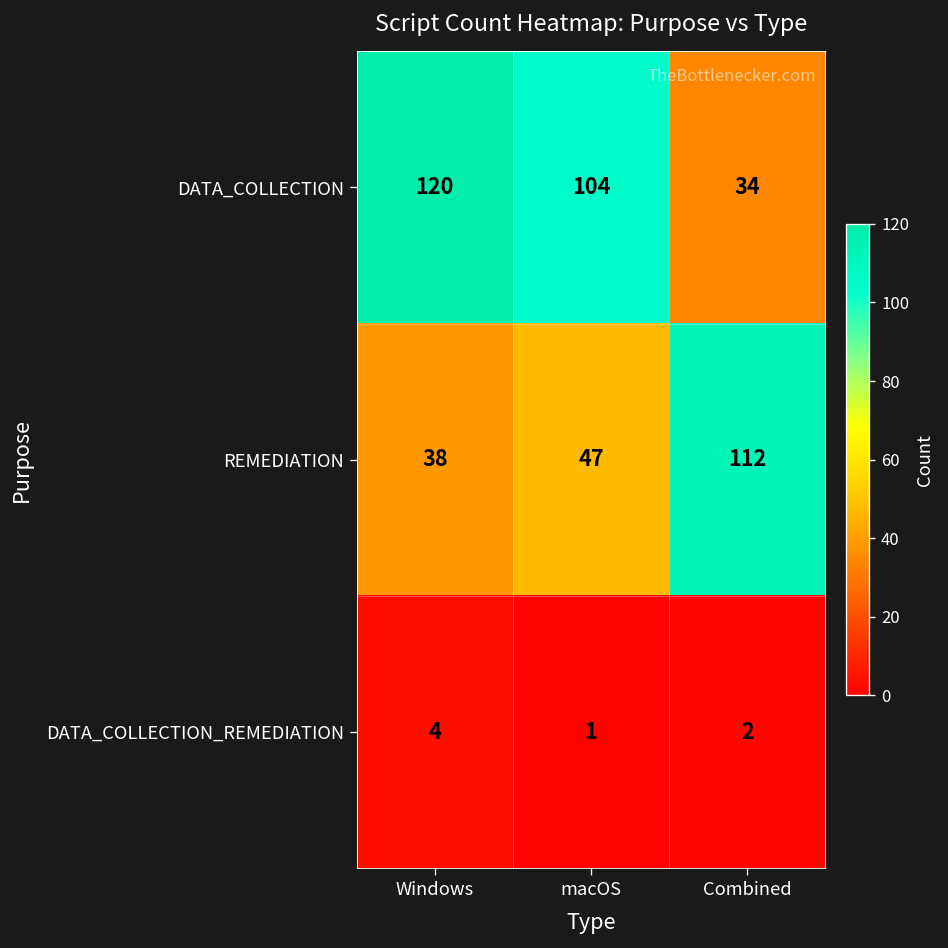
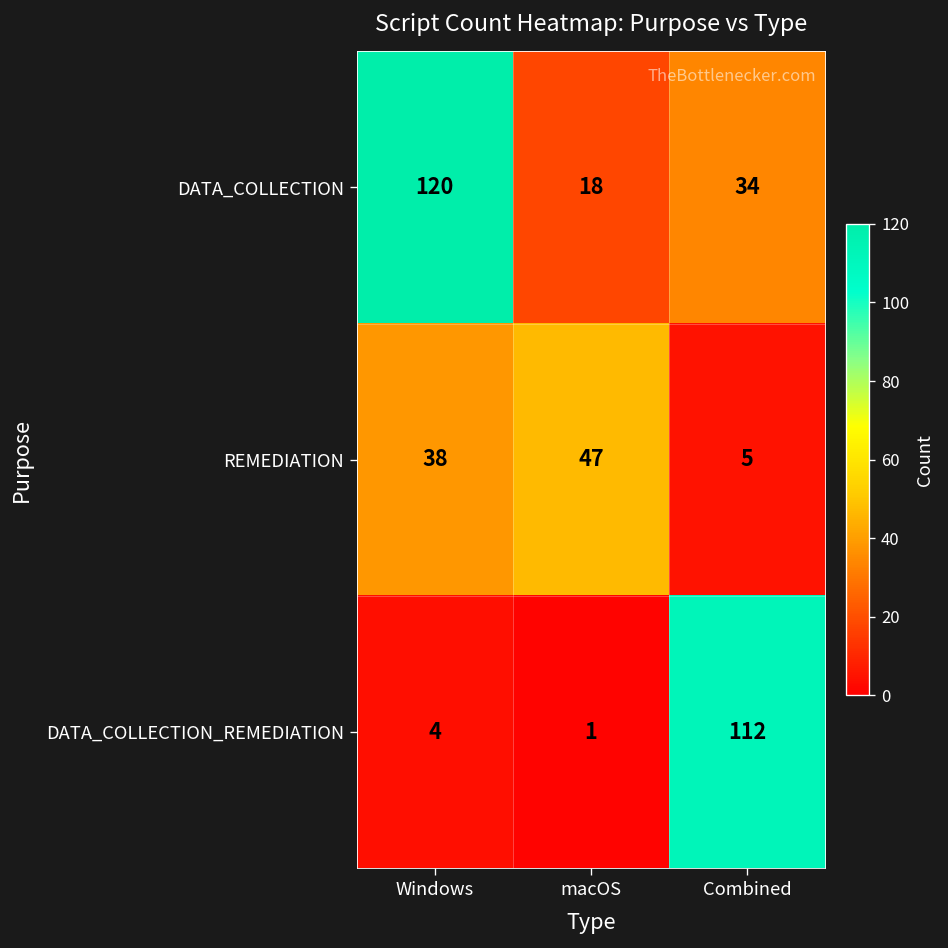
  {
    "DATA_COLLECTION": {
      "Windows": 120,
-     "macOS": 104
+     "macOS": 18
    },
    "REMEDIATION": {
      "Windows": 38,
      "macOS": 47,
-     "Combined": 112
+     "Combined": 5
    },
    "DATA_COLLECTION_REMEDIATION": {
      "Windows": 4,
      "macOS": 1,
-     "Combined": 2
+     "Combined": 112
    }
  }
